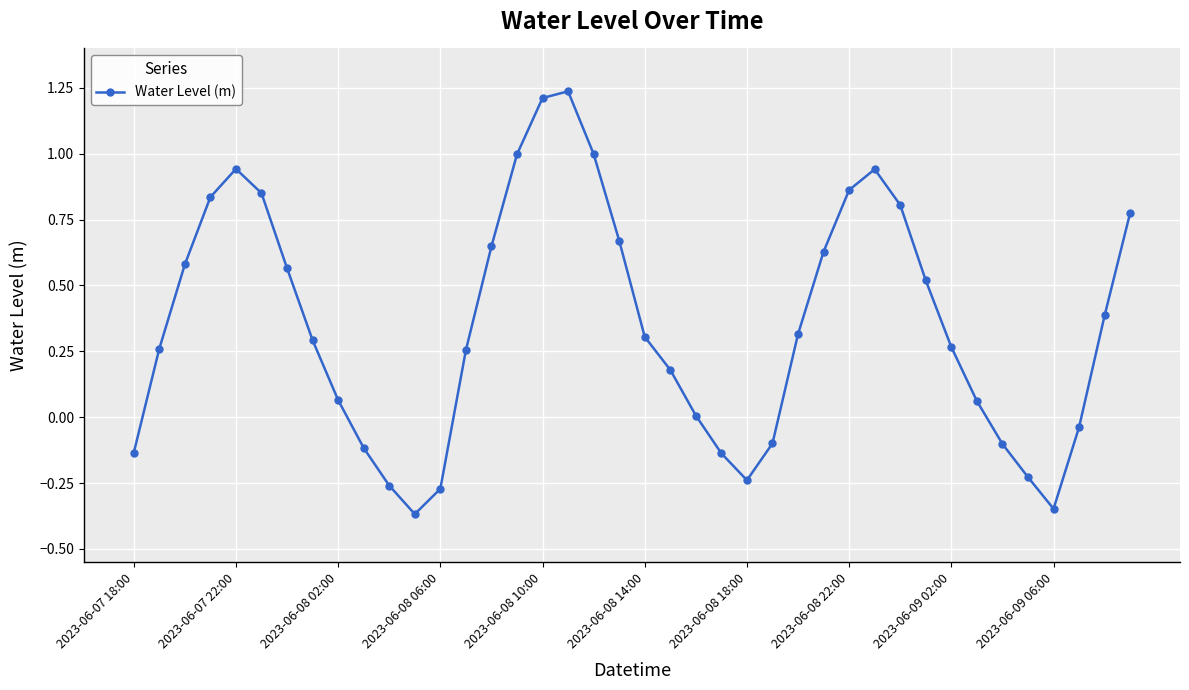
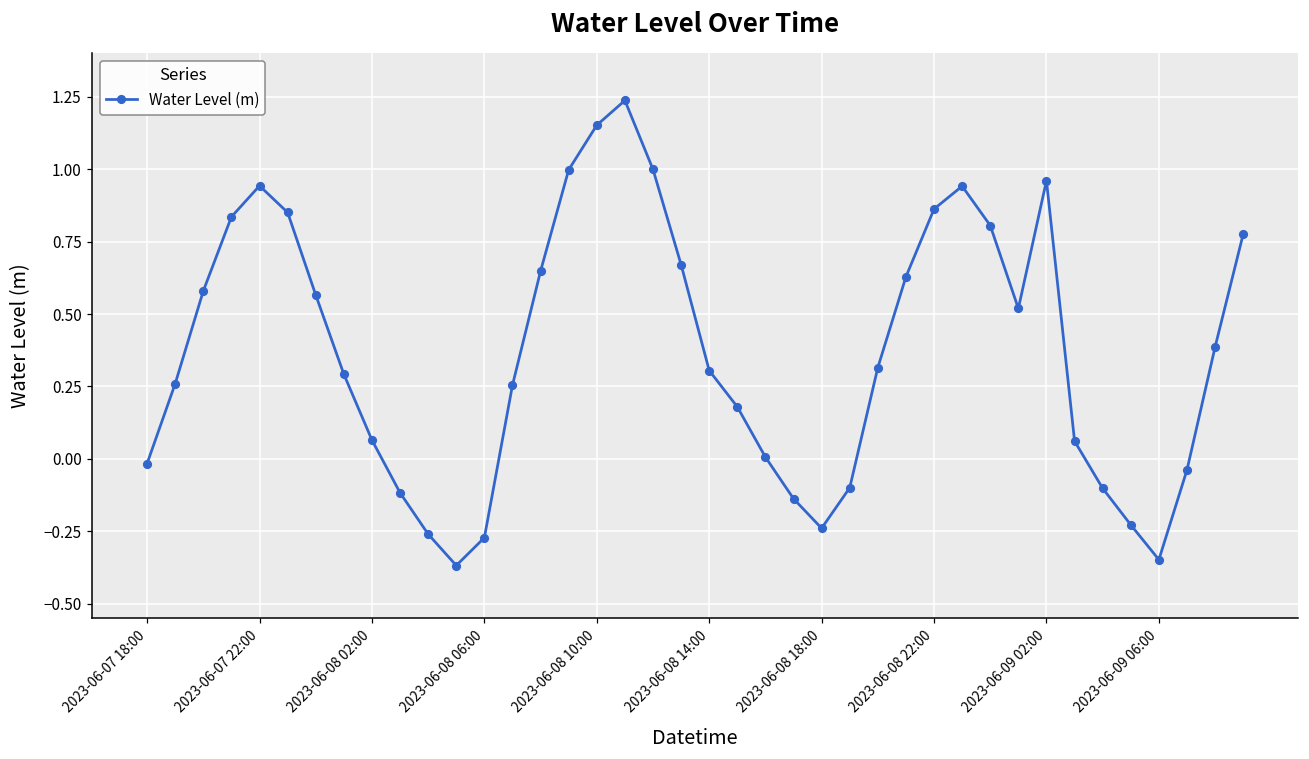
  {
-   "2023-06-07 18:00": -0.14,
+   "2023-06-07 18:00": -0.02,
    "2023-06-07 22:00": 0.94,
    "2023-06-08 02:00": 0.07,
    "2023-06-08 06:00": -0.27,
-   "2023-06-08 10:00": 1.21,
+   "2023-06-08 10:00": 1.15,
    "2023-06-08 14:00": 0.31,
    "2023-06-08 18:00": -0.24,
    "2023-06-08 22:00": 0.86,
-   "2023-06-09 02:00": 0.27,
+   "2023-06-09 02:00": 0.96,
    "2023-06-09 06:00": -0.35
  }
